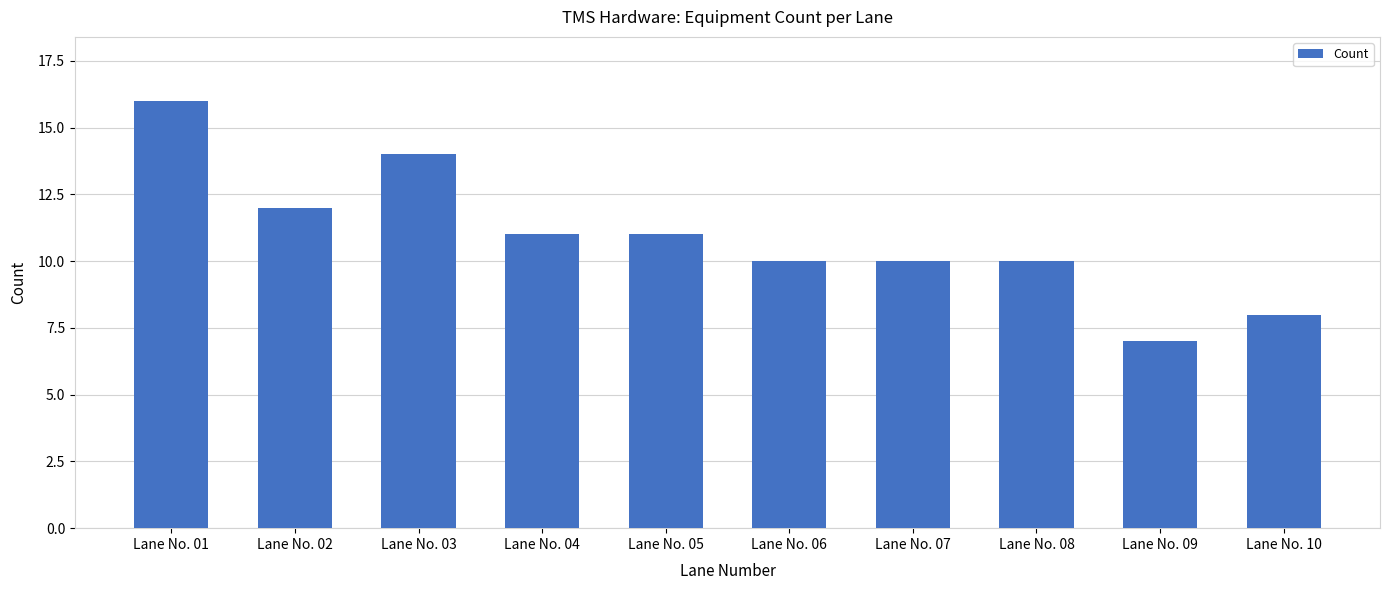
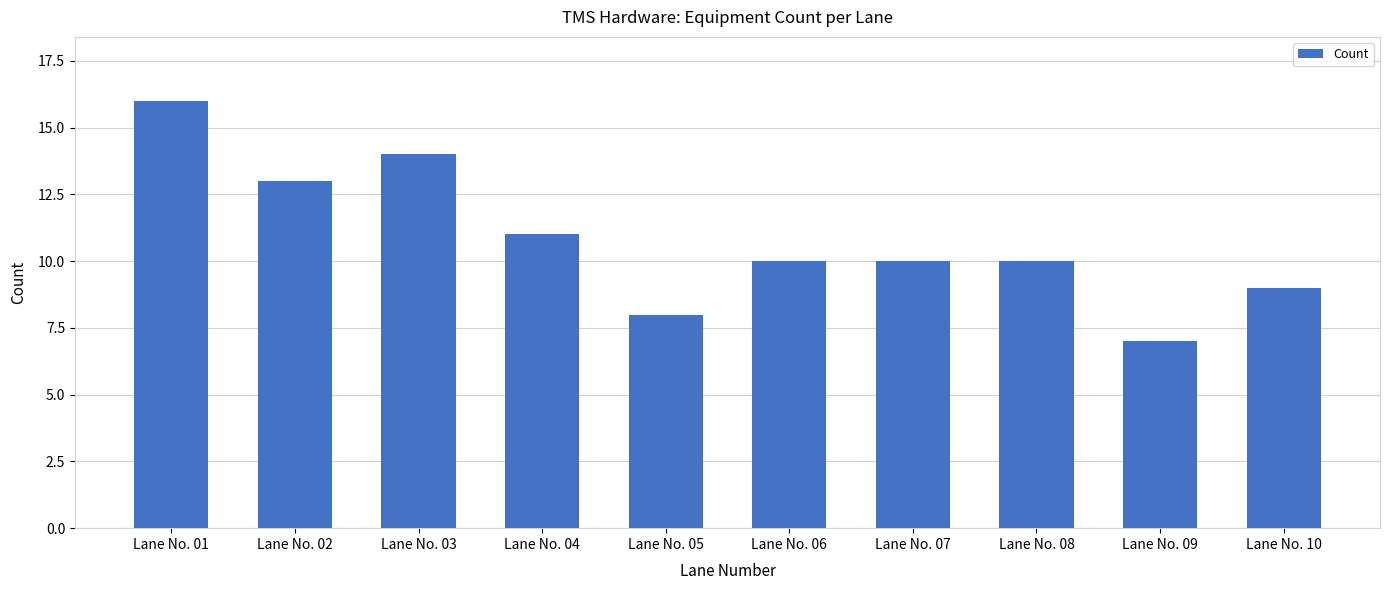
  {
    "Lane No. 01": 16,
-   "Lane No. 02": 12,
+   "Lane No. 02": 13,
    "Lane No. 03": 14,
    "Lane No. 04": 11,
-   "Lane No. 05": 11,
+   "Lane No. 05": 8,
    "Lane No. 06": 10,
    "Lane No. 07": 10,
    "Lane No. 08": 10,
    "Lane No. 09": 7,
-   "Lane No. 10": 8
+   "Lane No. 10": 9
  }
